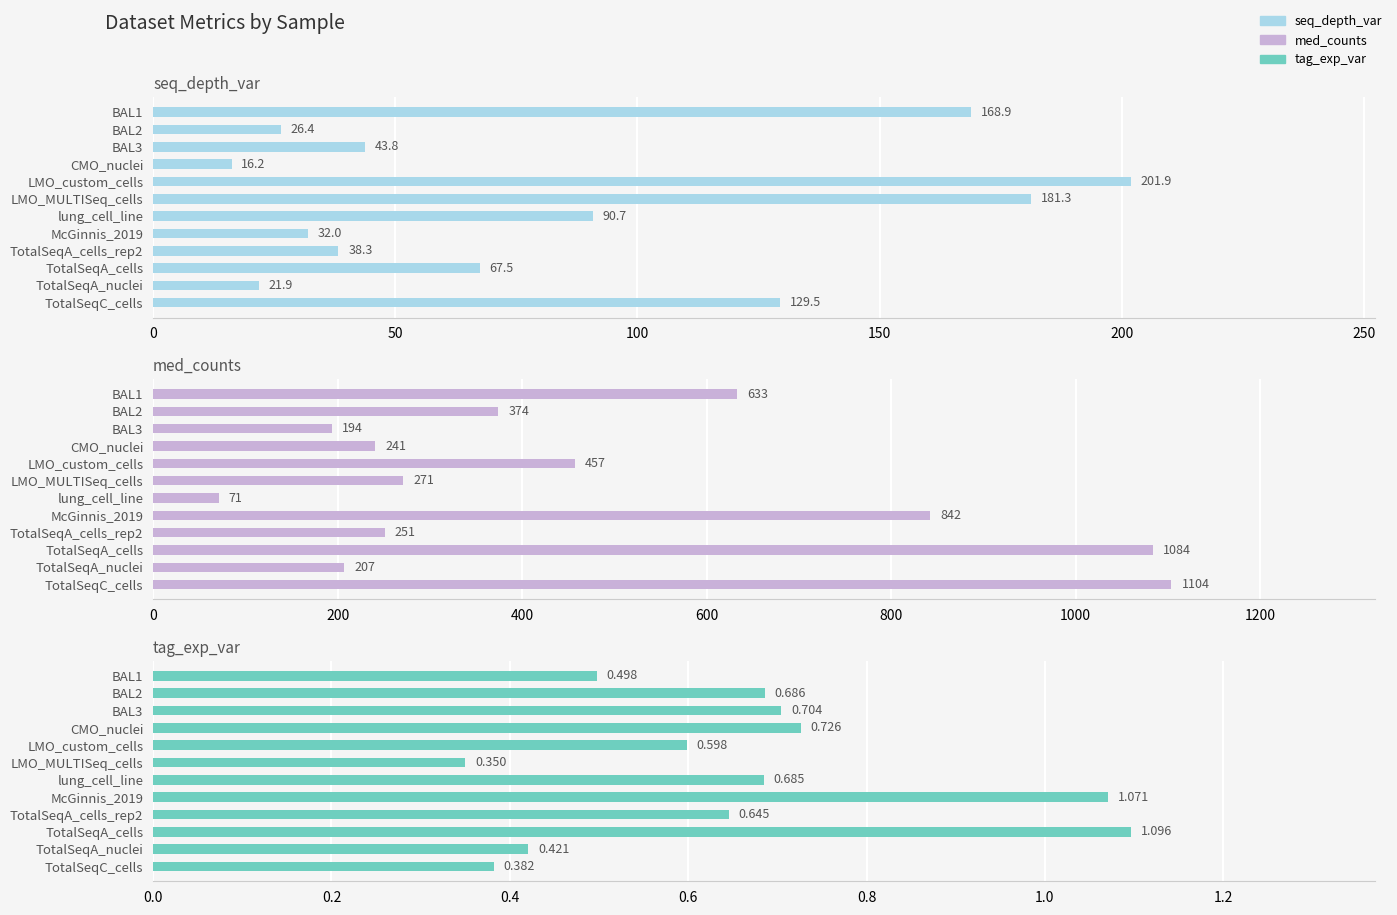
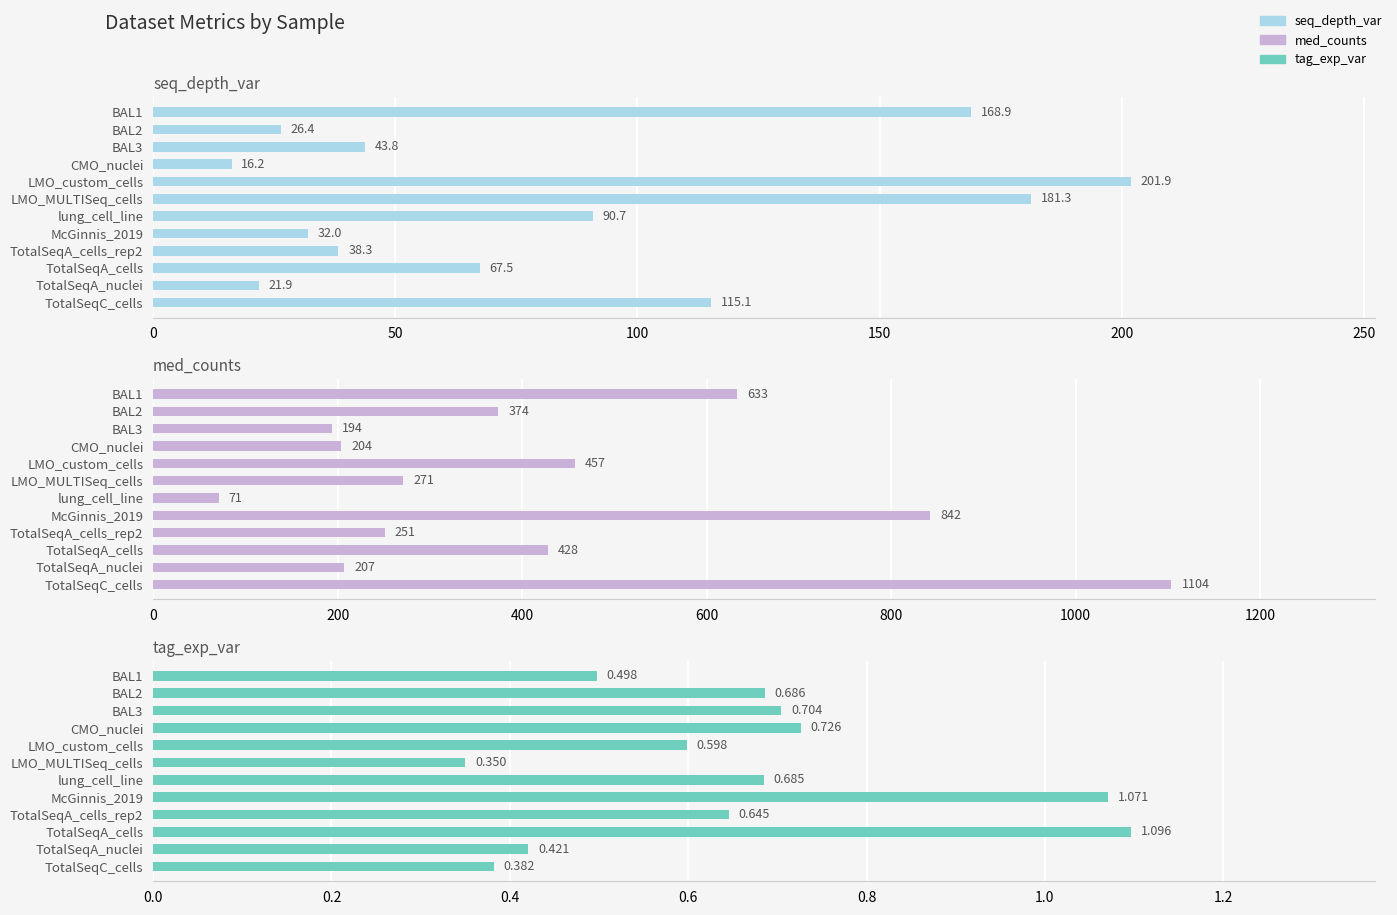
  {
    "seq_depth_var": {
      "BAL1": 168.9,
      "BAL2": 26.4,
      "BAL3": 43.8,
      "CMO_nuclei": 16.2,
      "LMO_custom_cells": 201.9,
      "LMO_MULTISeq_cells": 181.3,
      "lung_cell_line": 90.7,
      "McGinnis_2019": 32.0,
      "TotalSeqA_cells_rep2": 38.3,
      "TotalSeqA_cells": 67.5,
      "TotalSeqA_nuclei": 21.9,
-     "TotalSeqC_cells": 129.5
+     "TotalSeqC_cells": 115.1
    },
    "med_counts": {
      "BAL1": 633,
      "BAL2": 374,
      "BAL3": 194,
-     "CMO_nuclei": 241,
+     "CMO_nuclei": 204,
      "LMO_custom_cells": 457,
      "LMO_MULTISeq_cells": 271,
      "lung_cell_line": 71,
      "McGinnis_2019": 842,
      "TotalSeqA_cells_rep2": 251,
-     "TotalSeqA_cells": 1084,
+     "TotalSeqA_cells": 428,
      "TotalSeqA_nuclei": 207,
      "TotalSeqC_cells": 1104
    },
    "tag_exp_var": {
      "BAL1": 0.498,
      "BAL2": 0.686,
      "BAL3": 0.704,
      "CMO_nuclei": 0.726,
      "LMO_custom_cells": 0.598,
      "LMO_MULTISeq_cells": 0.350,
      "lung_cell_line": 0.685,
      "McGinnis_2019": 1.071,
      "TotalSeqA_cells_rep2": 0.645,
      "TotalSeqA_cells": 1.096,
      "TotalSeqA_nuclei": 0.421,
      "TotalSeqC_cells": 0.382
    }
  }
